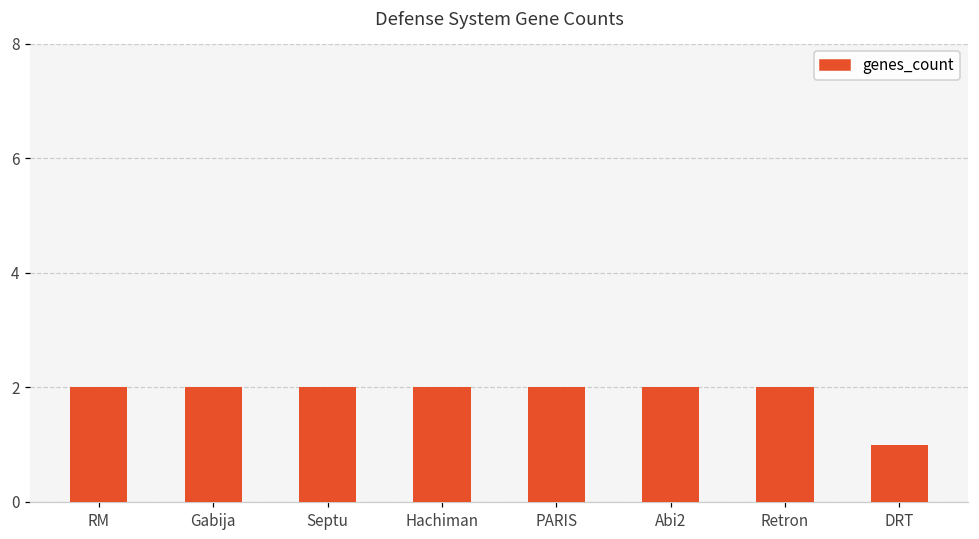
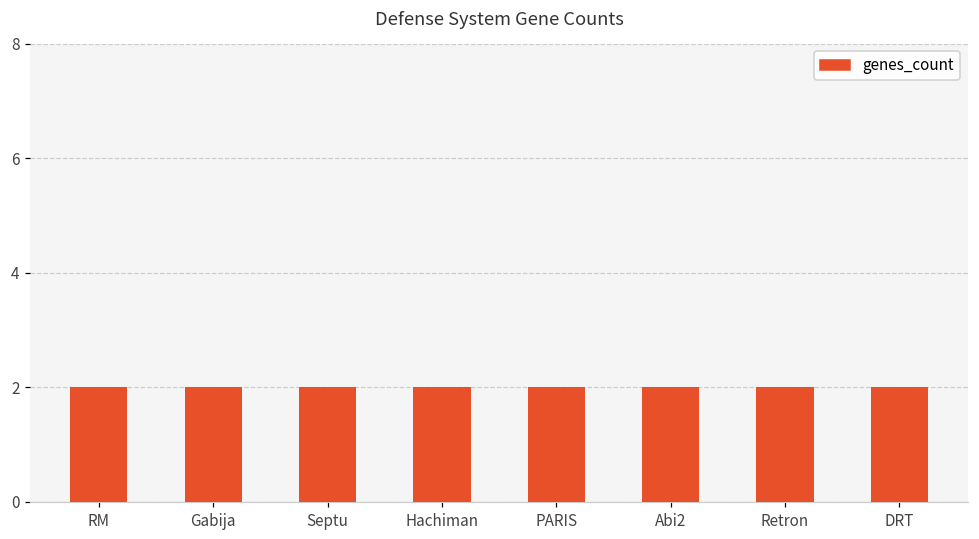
  {
    "RM": 2,
    "Gabija": 2,
    "Septu": 2,
    "Hachiman": 2,
    "PARIS": 2,
    "Abi2": 2,
    "Retron": 2,
-   "DRT": 1
+   "DRT": 2
  }
